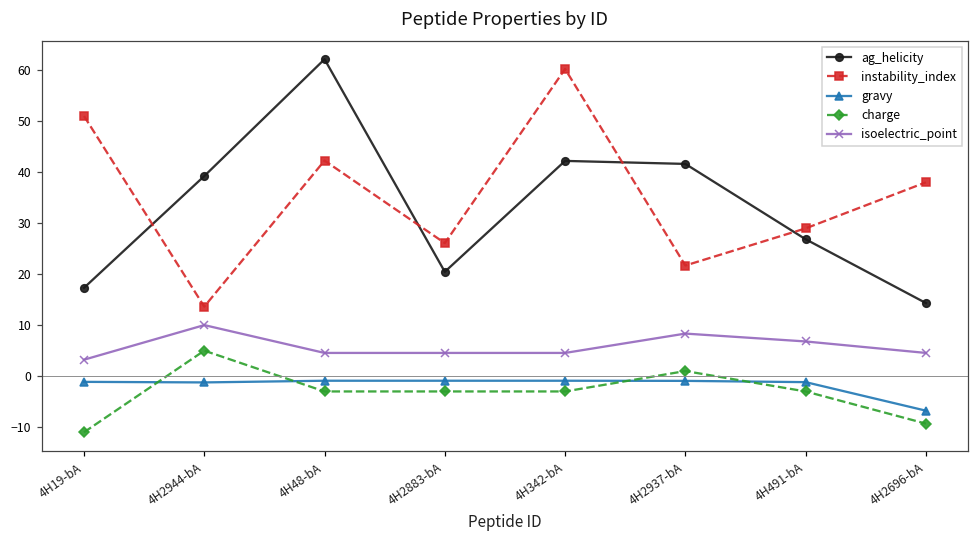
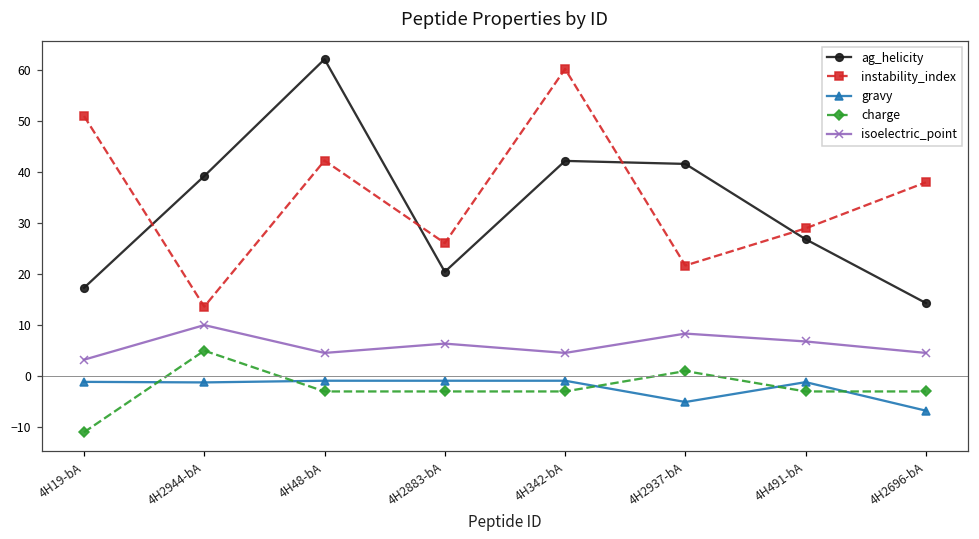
  {
    "ag_helicity": {
      "4H19-bA": 17,
      "4H2944-bA": 39,
      "4H48-bA": 62,
      "4H2883-bA": 20,
      "4H342-bA": 42,
      "4H2937-bA": 42,
      "4H491-bA": 27,
      "4H2696-bA": 14
    },
    "instability_index": {
      "4H19-bA": 51,
      "4H2944-bA": 14,
      "4H48-bA": 42,
      "4H2883-bA": 26,
      "4H342-bA": 60,
      "4H2937-bA": 22,
      "4H491-bA": 29,
      "4H2696-bA": 38
    },
    "gravy": {
      "4H19-bA": -1,
      "4H2944-bA": -1,
      "4H48-bA": -1,
      "4H2883-bA": -1,
      "4H342-bA": -1,
-     "4H2937-bA": -1,
+     "4H2937-bA": -5,
      "4H491-bA": -1,
      "4H2696-bA": -7
    },
    "charge": {
      "4H19-bA": -11,
      "4H2944-bA": 5,
      "4H48-bA": -3,
      "4H2883-bA": -3,
      "4H342-bA": -3,
      "4H2937-bA": 1,
      "4H491-bA": -3,
-     "4H2696-bA": -9
+     "4H2696-bA": -3
    },
    "isoelectric_point": {
      "4H19-bA": 3,
      "4H2944-bA": 10,
      "4H48-bA": 5,
-     "4H2883-bA": 5,
+     "4H2883-bA": 6,
      "4H342-bA": 5,
      "4H2937-bA": 8,
      "4H491-bA": 7,
      "4H2696-bA": 5
    }
  }
